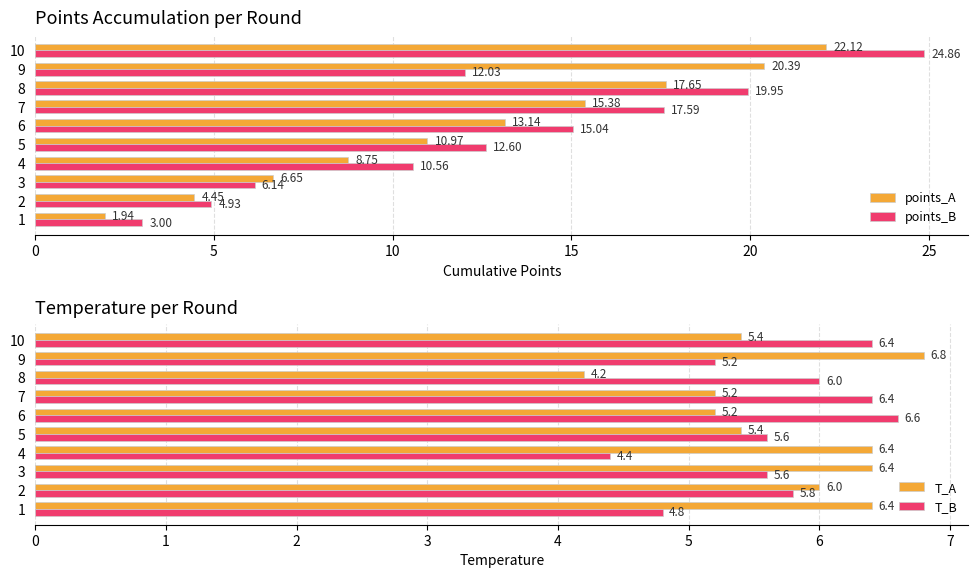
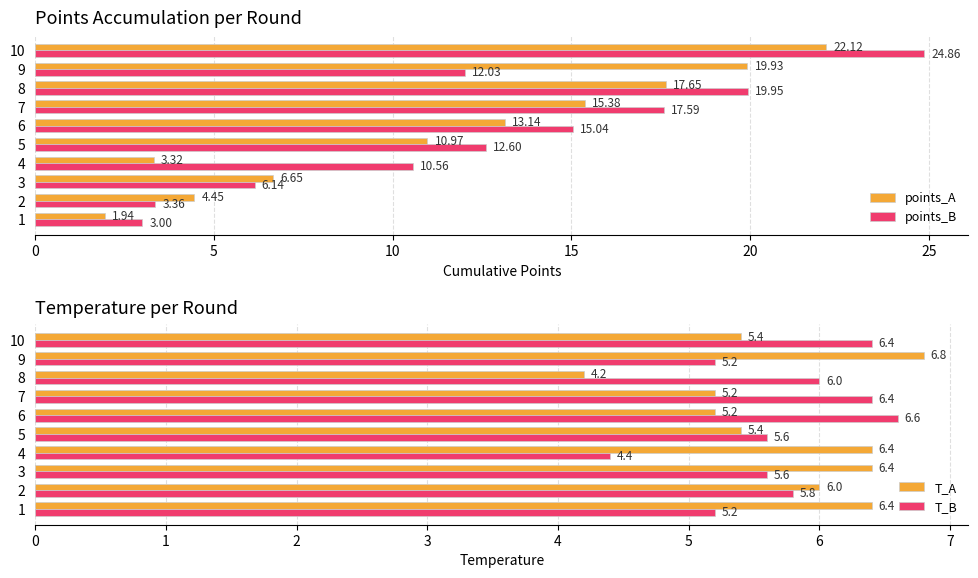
  {
    "Points Accumulation per Round": {
      "points_A": {
        "10": 22.12,
-       "9": 20.39,
+       "9": 19.93,
        "8": 17.65,
        "7": 15.38,
        "6": 13.14,
        "5": 10.97,
-       "4": 8.75,
+       "4": 3.32,
        "3": 6.65,
        "2": 4.45,
        "1": 1.94
      },
      "points_B": {
        "10": 24.86,
        "9": 12.03,
        "8": 19.95,
        "7": 17.59,
        "6": 15.04,
        "5": 12.60,
        "4": 10.56,
        "3": 6.14,
-       "2": 4.93,
+       "2": 3.36,
        "1": 3.00
      }
    },
    "Temperature per Round": {
      "T_A": {
        "10": 5.4,
        "9": 6.8,
        "8": 4.2,
        "7": 5.2,
        "6": 5.2,
        "5": 5.4,
        "4": 6.4,
        "3": 6.4,
        "2": 6.0,
        "1": 6.4
      },
      "T_B": {
        "10": 6.4,
        "9": 5.2,
        "8": 6.0,
        "7": 6.4,
        "6": 6.6,
        "5": 5.6,
        "4": 4.4,
        "3": 5.6,
        "2": 5.8,
-       "1": 4.8
+       "1": 5.2
      }
    }
  }
